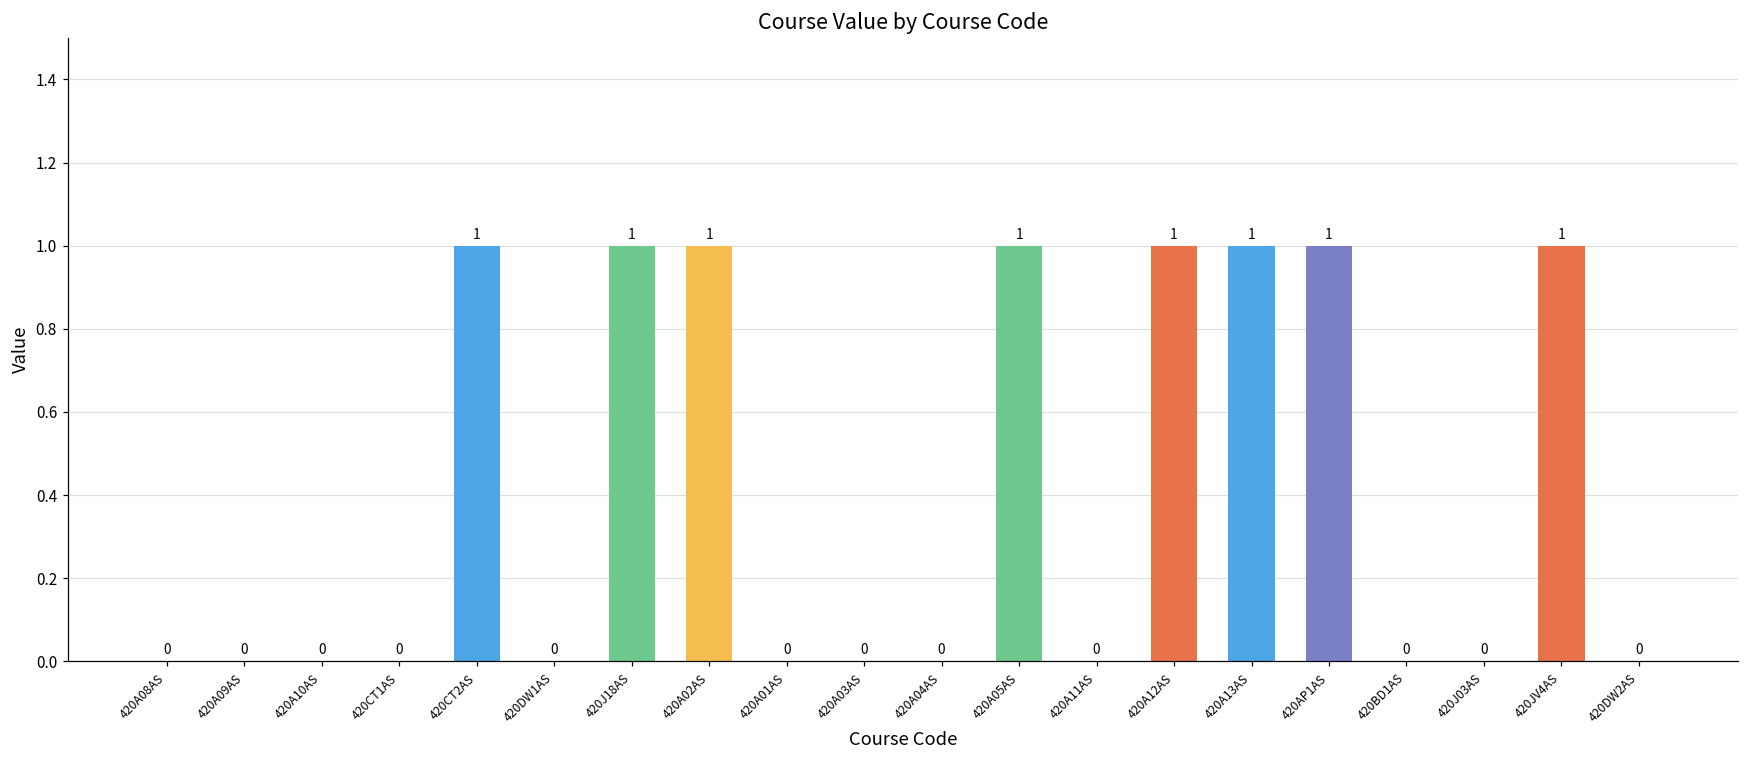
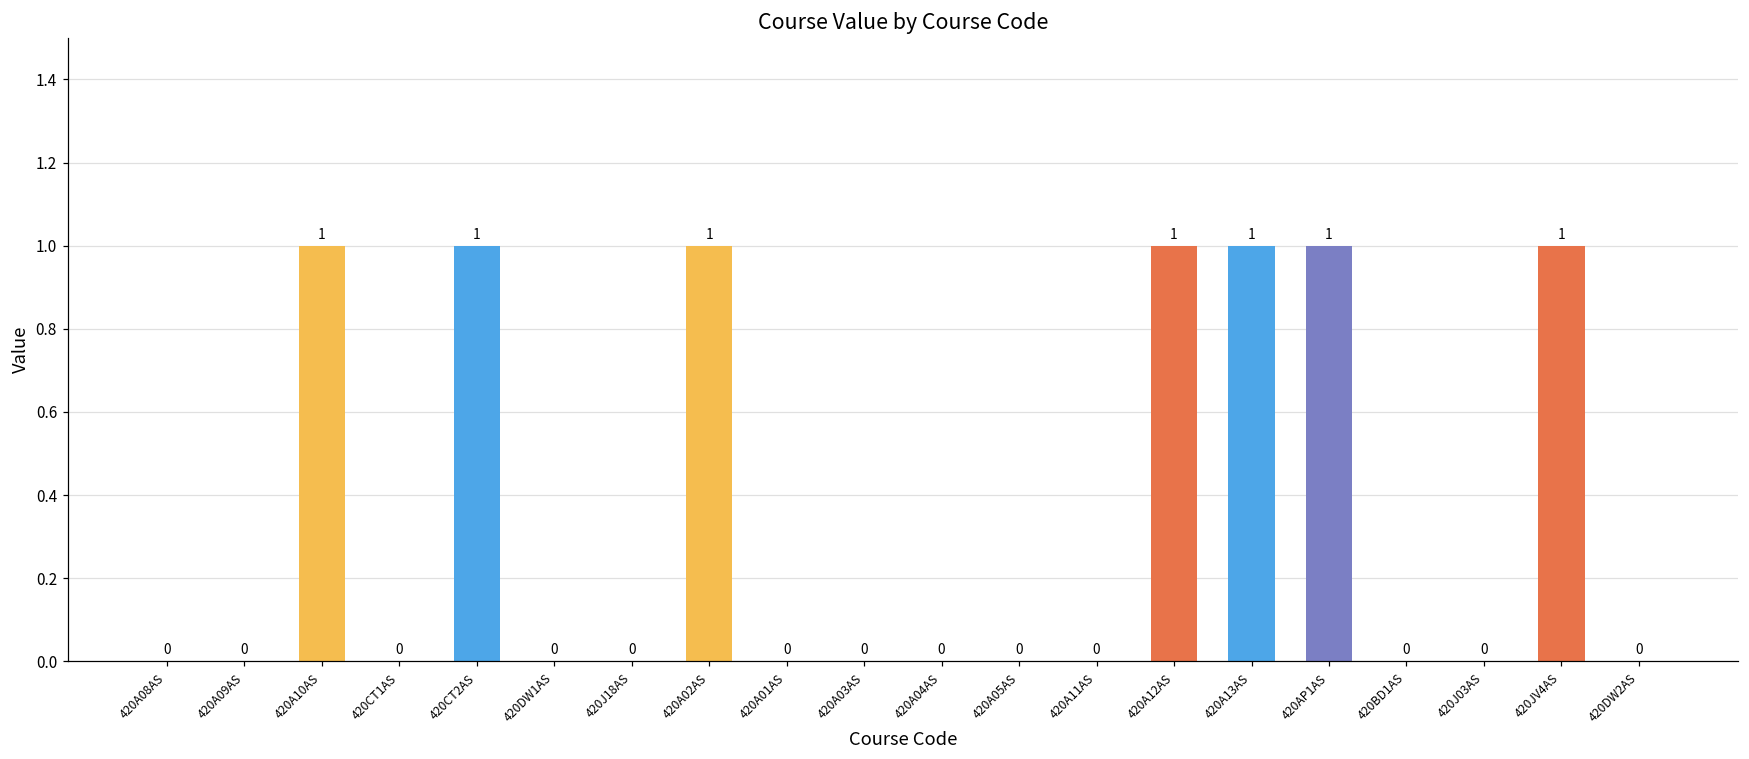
  {
    "420A08AS": 0,
    "420A09AS": 0,
-   "420A10AS": 0,
+   "420A10AS": 1,
    "420CT1AS": 0,
    "420CT2AS": 1,
    "420DW1AS": 0,
-   "420J18AS": 1,
+   "420J18AS": 0,
    "420A02AS": 1,
    "420A01AS": 0,
    "420A03AS": 0,
    "420A04AS": 0,
-   "420A05AS": 1,
+   "420A05AS": 0,
    "420A11AS": 0,
    "420A12AS": 1,
    "420A13AS": 1,
    "420AP1AS": 1,
    "420BD1AS": 0,
    "420J03AS": 0,
    "420JV4AS": 1,
    "420DW2AS": 0
  }
